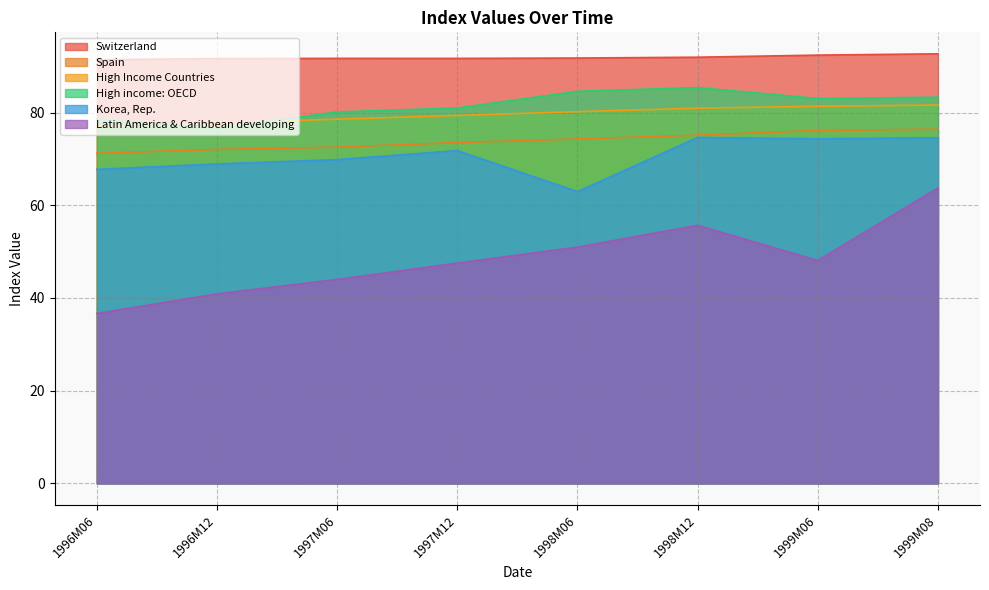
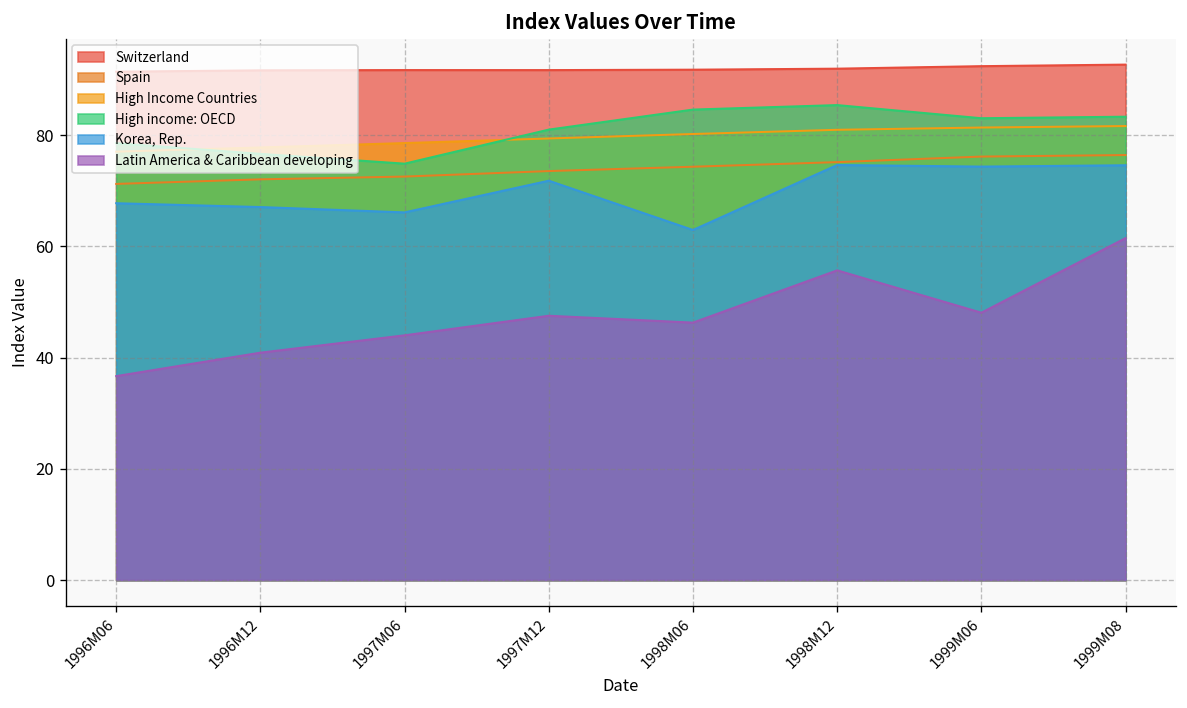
  {
    "High income: OECD": {
-     "1997M06": 80,
+     "1997M06": 75,
      "1997M12": 81,
      "1998M06": 85,
      "1998M12": 85,
      "1999M06": 83,
      "1999M08": 83
    },
    "Korea, Rep.": {
      "1996M06": 68,
-     "1996M12": 69,
-     "1997M06": 70,
+     "1996M12": 67,
+     "1997M06": 66,
      "1997M12": 72,
      "1998M06": 63,
      "1999M06": 74,
      "1999M08": 75
    },
    "Latin America & Caribbean developing": {
      "1996M06": 37,
      "1996M12": 41,
      "1997M06": 44,
      "1997M12": 48,
-     "1998M06": 51,
+     "1998M06": 46,
      "1998M12": 56,
      "1999M06": 48,
-     "1999M08": 64
+     "1999M08": 61
    }
  }
